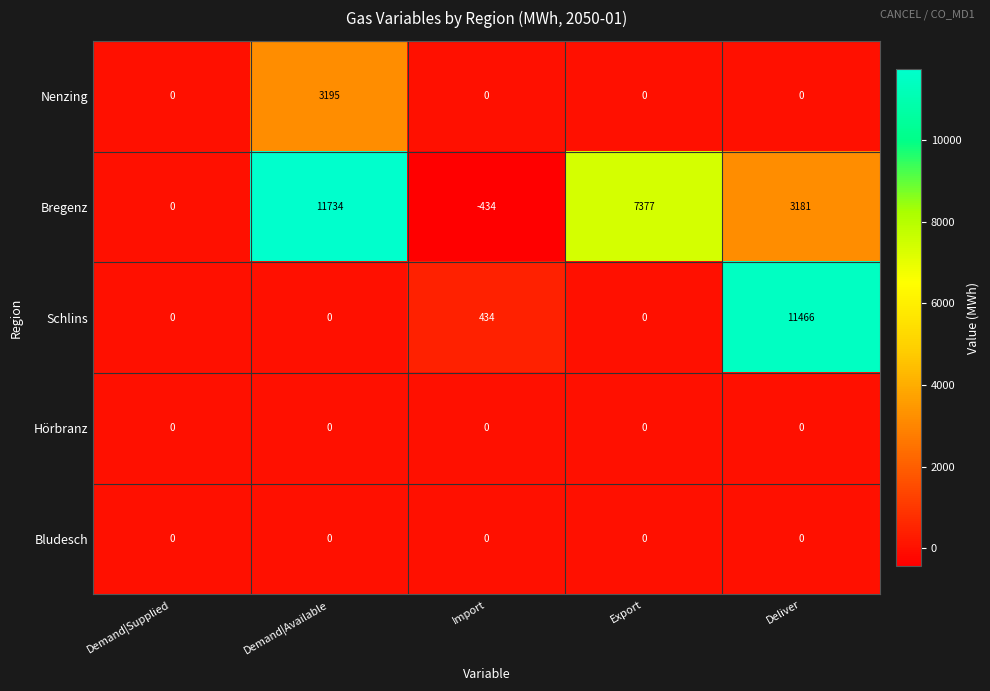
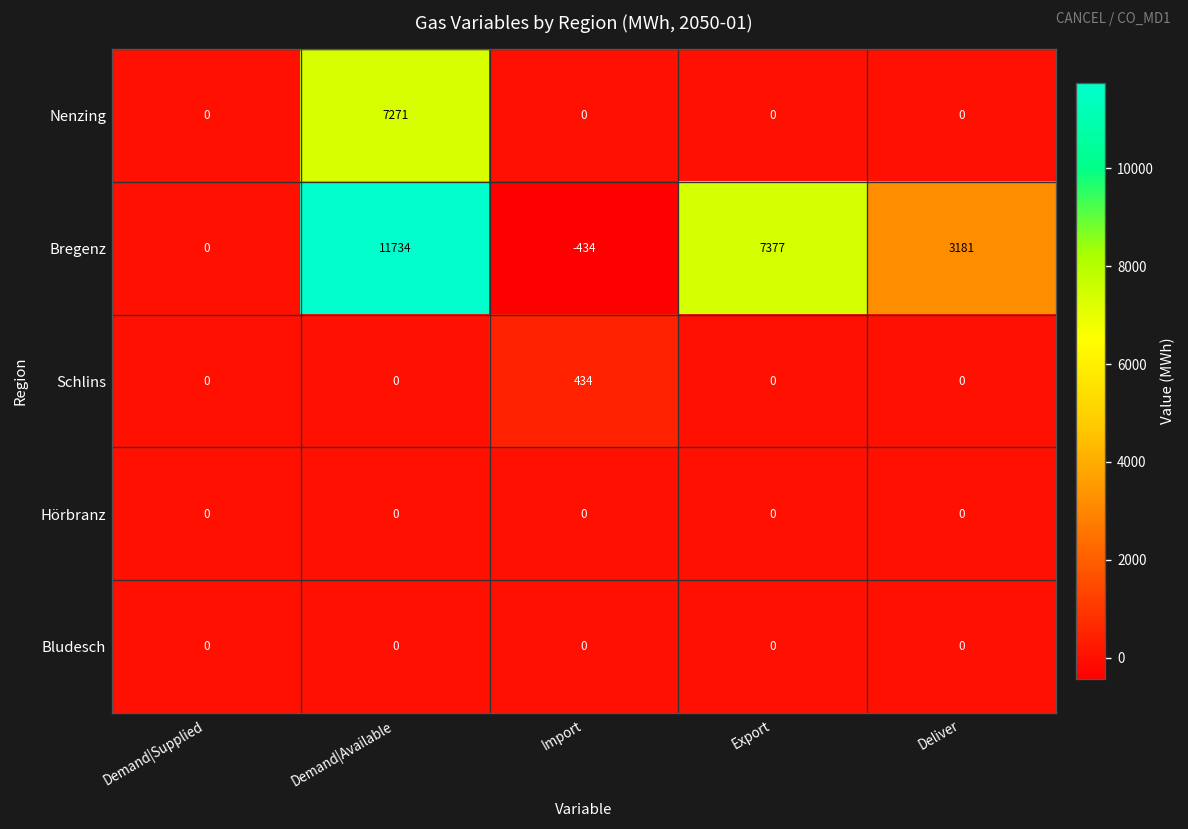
  {
    "Nenzing": {
      "Demand|Supplied": 0,
-     "Demand|Available": 3195,
+     "Demand|Available": 7271,
      "Import": 0,
      "Export": 0,
      "Deliver": 0
    },
    "Bregenz": {
      "Demand|Supplied": 0,
      "Demand|Available": 11734,
      "Import": -434,
      "Export": 7377,
      "Deliver": 3181
    },
    "Schlins": {
      "Demand|Supplied": 0,
      "Demand|Available": 0,
      "Import": 434,
      "Export": 0,
-     "Deliver": 11466
+     "Deliver": 0
    },
    "Hörbranz": {
      "Demand|Supplied": 0,
      "Demand|Available": 0,
      "Import": 0,
      "Export": 0,
      "Deliver": 0
    },
    "Bludesch": {
      "Demand|Supplied": 0,
      "Demand|Available": 0,
      "Import": 0,
      "Export": 0,
      "Deliver": 0
    }
  }
